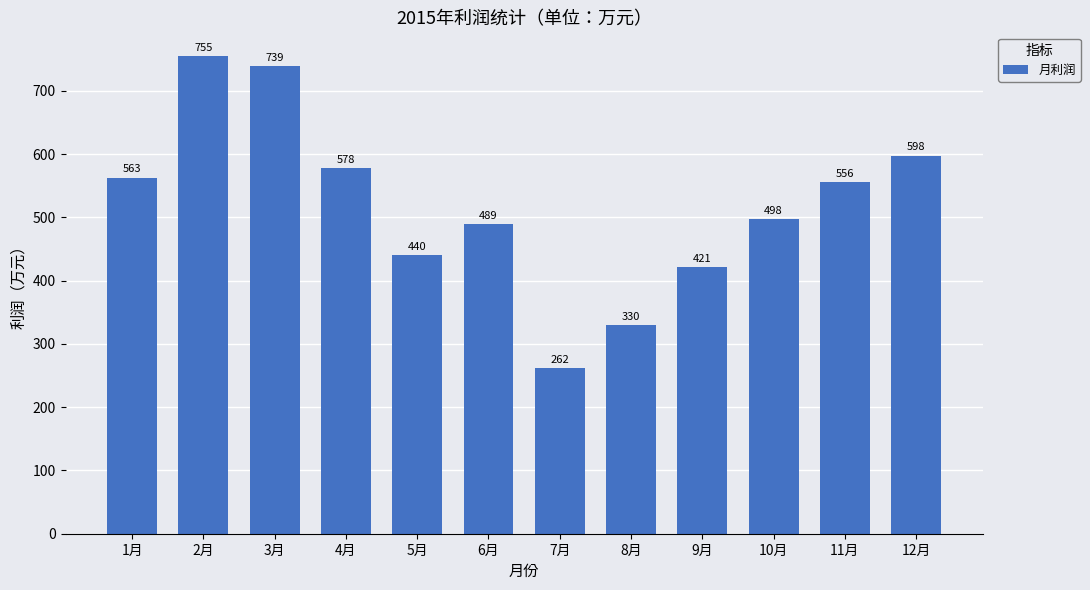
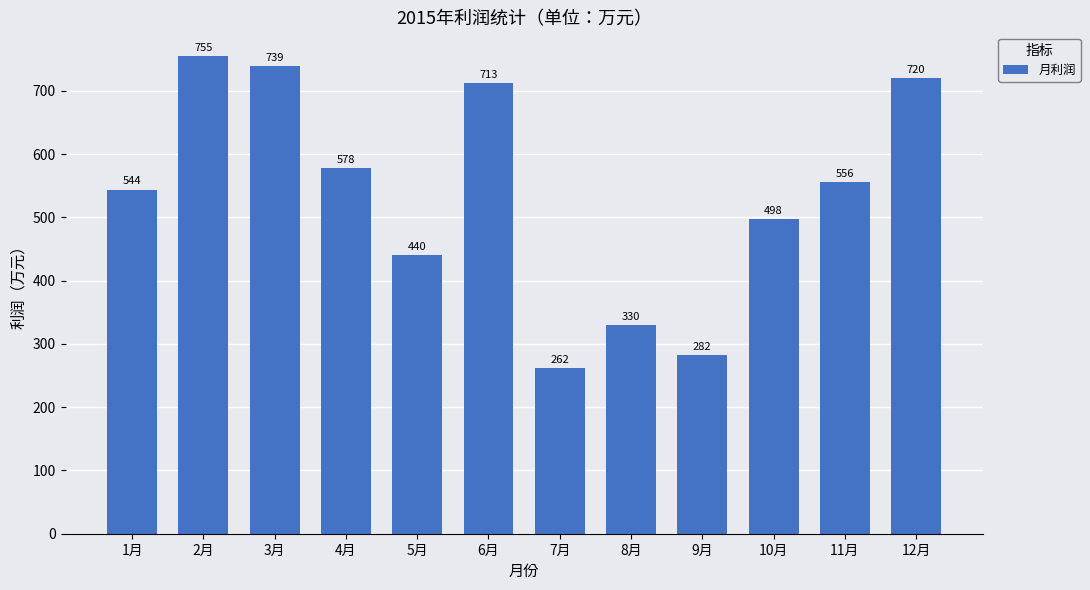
  {
-   "1月": 563,
+   "1月": 544,
    "2月": 755,
    "3月": 739,
    "4月": 578,
    "5月": 440,
-   "6月": 489,
+   "6月": 713,
    "7月": 262,
    "8月": 330,
-   "9月": 421,
+   "9月": 282,
    "10月": 498,
    "11月": 556,
-   "12月": 598
+   "12月": 720
  }
